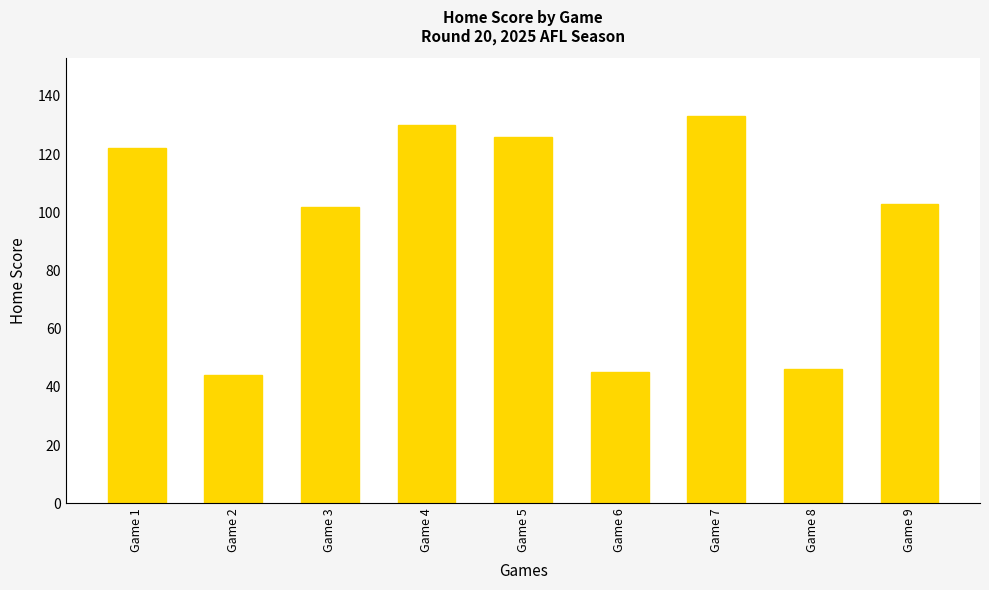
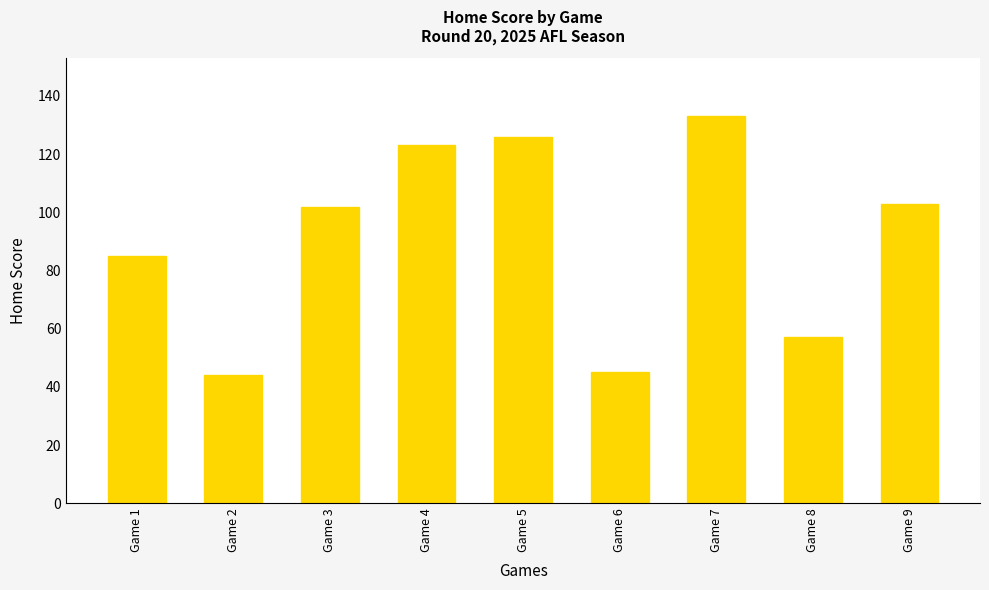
  {
-   "Game 1": 122,
+   "Game 1": 85,
    "Game 2": 44,
    "Game 3": 102,
-   "Game 4": 130,
+   "Game 4": 123,
    "Game 5": 126,
    "Game 6": 45,
    "Game 7": 133,
-   "Game 8": 46,
+   "Game 8": 57,
    "Game 9": 103
  }
